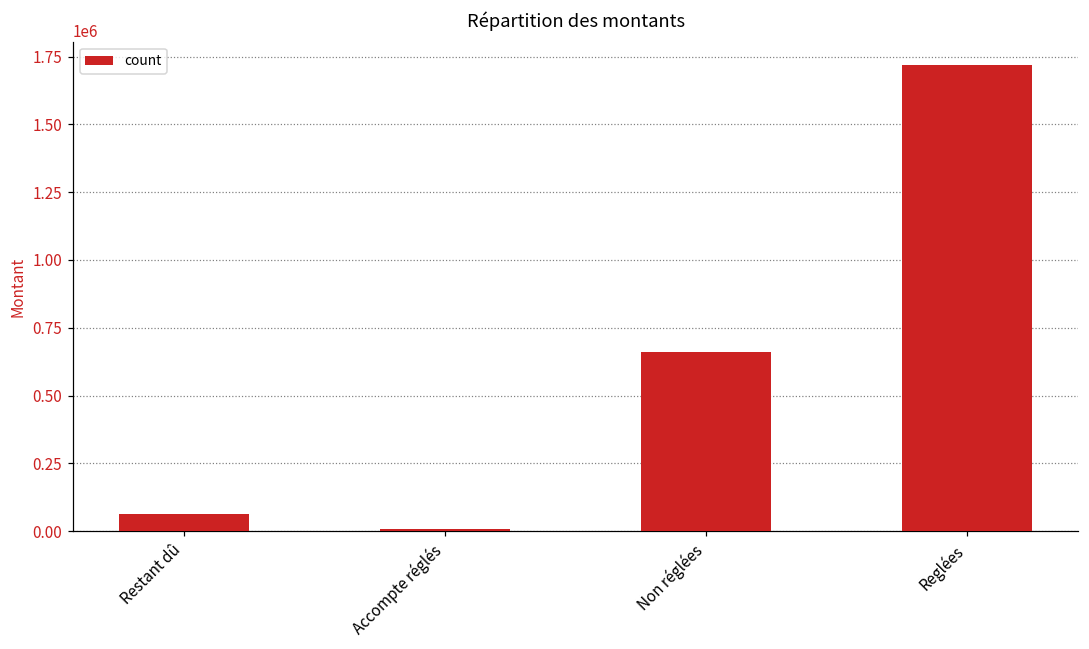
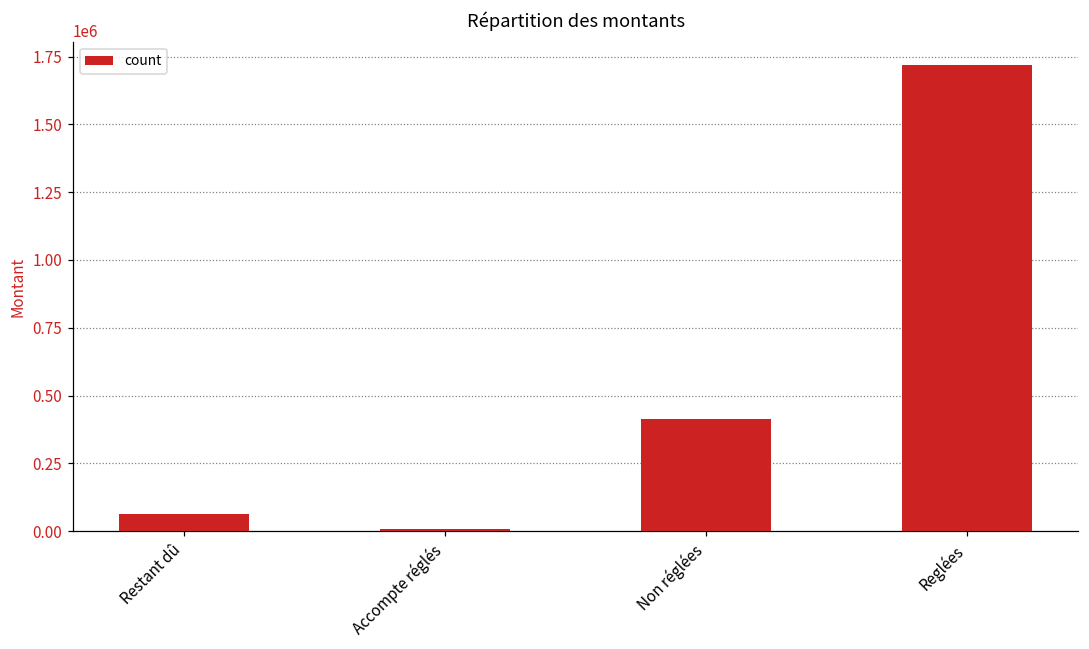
  {
    "Restant dû": 60000,
-   "Non réglées": 660000,
+   "Non réglées": 410000,
    "Reglées": 1720000
  }
